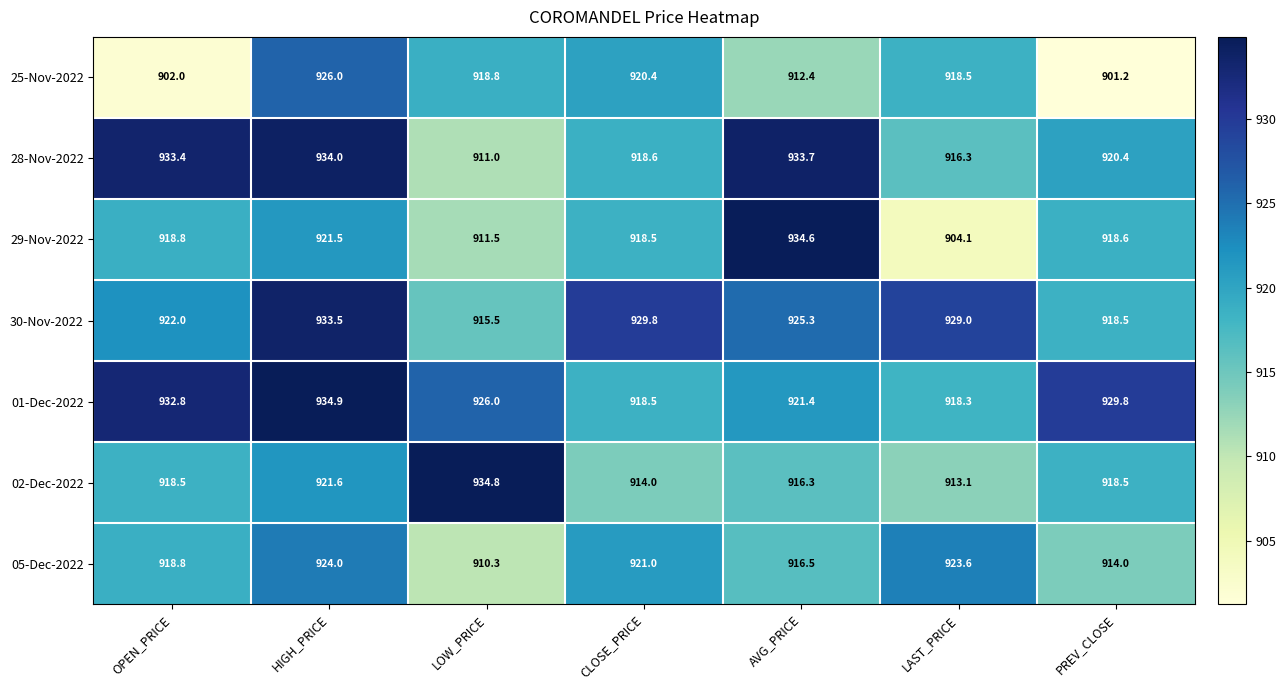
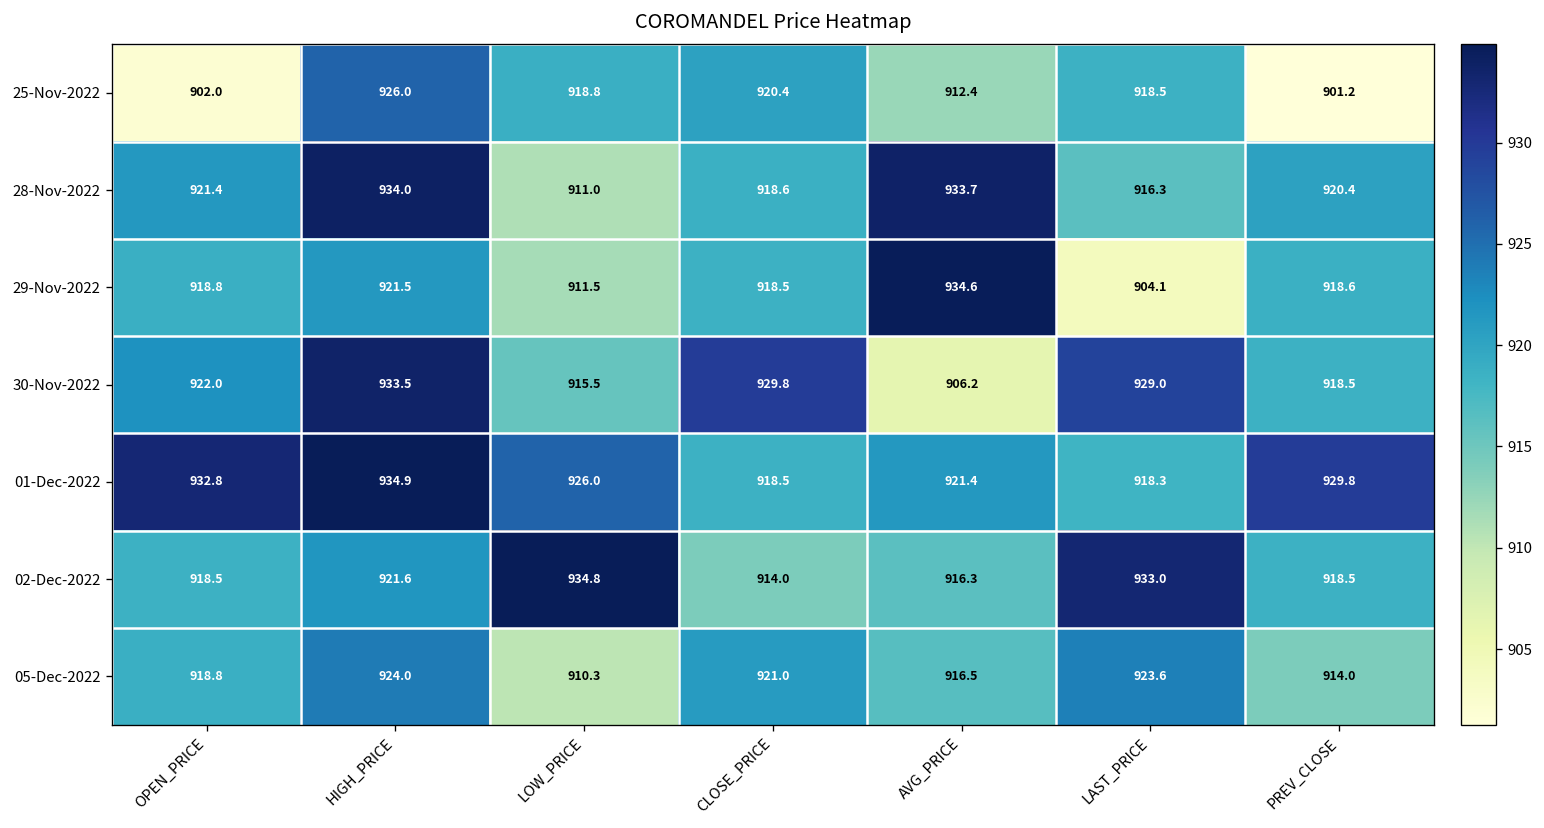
  {
    "25-Nov-2022": {
      "OPEN_PRICE": 902.0,
      "HIGH_PRICE": 926.0,
      "LOW_PRICE": 918.8,
      "CLOSE_PRICE": 920.4,
      "AVG_PRICE": 912.4,
      "LAST_PRICE": 918.5,
      "PREV_CLOSE": 901.2
    },
    "28-Nov-2022": {
-     "OPEN_PRICE": 933.4,
+     "OPEN_PRICE": 921.4,
      "HIGH_PRICE": 934.0,
      "LOW_PRICE": 911.0,
      "CLOSE_PRICE": 918.6,
      "AVG_PRICE": 933.7,
      "LAST_PRICE": 916.3,
      "PREV_CLOSE": 920.4
    },
    "29-Nov-2022": {
      "OPEN_PRICE": 918.8,
      "HIGH_PRICE": 921.5,
      "LOW_PRICE": 911.5,
      "CLOSE_PRICE": 918.5,
      "AVG_PRICE": 934.6,
      "LAST_PRICE": 904.1,
      "PREV_CLOSE": 918.6
    },
    "30-Nov-2022": {
      "OPEN_PRICE": 922.0,
      "HIGH_PRICE": 933.5,
      "LOW_PRICE": 915.5,
      "CLOSE_PRICE": 929.8,
-     "AVG_PRICE": 925.3,
+     "AVG_PRICE": 906.2,
      "LAST_PRICE": 929.0,
      "PREV_CLOSE": 918.5
    },
    "01-Dec-2022": {
      "OPEN_PRICE": 932.8,
      "HIGH_PRICE": 934.9,
      "LOW_PRICE": 926.0,
      "CLOSE_PRICE": 918.5,
      "AVG_PRICE": 921.4,
      "LAST_PRICE": 918.3,
      "PREV_CLOSE": 929.8
    },
    "02-Dec-2022": {
      "OPEN_PRICE": 918.5,
      "HIGH_PRICE": 921.6,
      "LOW_PRICE": 934.8,
      "CLOSE_PRICE": 914.0,
      "AVG_PRICE": 916.3,
-     "LAST_PRICE": 913.1,
+     "LAST_PRICE": 933.0,
      "PREV_CLOSE": 918.5
    },
    "05-Dec-2022": {
      "OPEN_PRICE": 918.8,
      "HIGH_PRICE": 924.0,
      "LOW_PRICE": 910.3,
      "CLOSE_PRICE": 921.0,
      "AVG_PRICE": 916.5,
      "LAST_PRICE": 923.6,
      "PREV_CLOSE": 914.0
    }
  }
